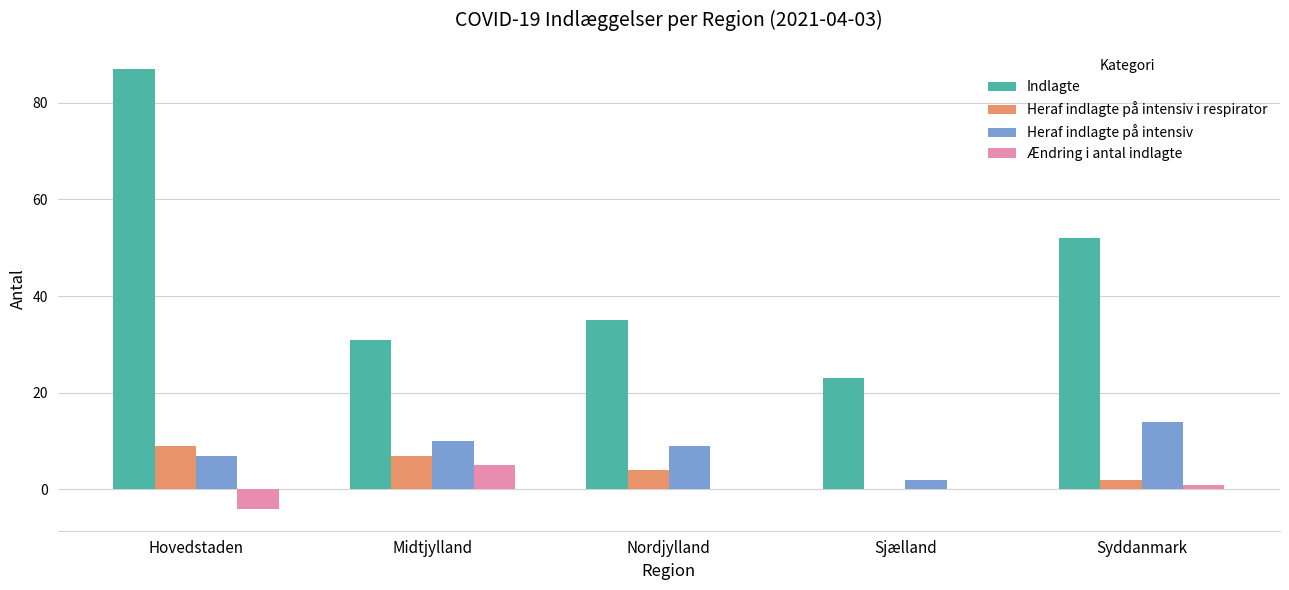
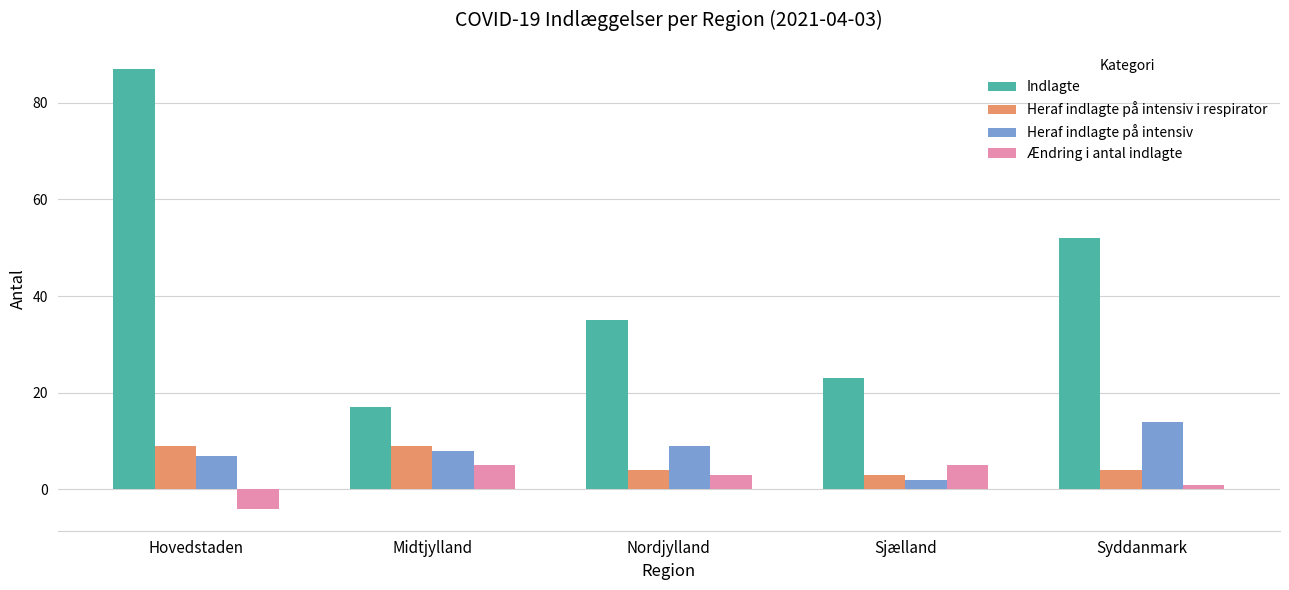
  {
    "Indlagte": {
      "Hovedstaden": 87,
-     "Midtjylland": 31,
+     "Midtjylland": 17,
      "Nordjylland": 35,
      "Sjælland": 23,
      "Syddanmark": 52
    },
    "Heraf indlagte på intensiv i respirator": {
      "Hovedstaden": 9,
-     "Midtjylland": 7,
+     "Midtjylland": 9,
      "Nordjylland": 4,
-     "Sjælland": 0,
-     "Syddanmark": 2
+     "Sjælland": 3,
+     "Syddanmark": 4
    },
    "Heraf indlagte på intensiv": {
      "Hovedstaden": 7,
-     "Midtjylland": 10,
+     "Midtjylland": 8,
      "Nordjylland": 9,
      "Sjælland": 2,
      "Syddanmark": 14
    },
    "Ændring i antal indlagte": {
      "Hovedstaden": -4,
      "Midtjylland": 5,
-     "Nordjylland": 0,
-     "Sjælland": 0,
+     "Nordjylland": 3,
+     "Sjælland": 5,
      "Syddanmark": 1
    }
  }
